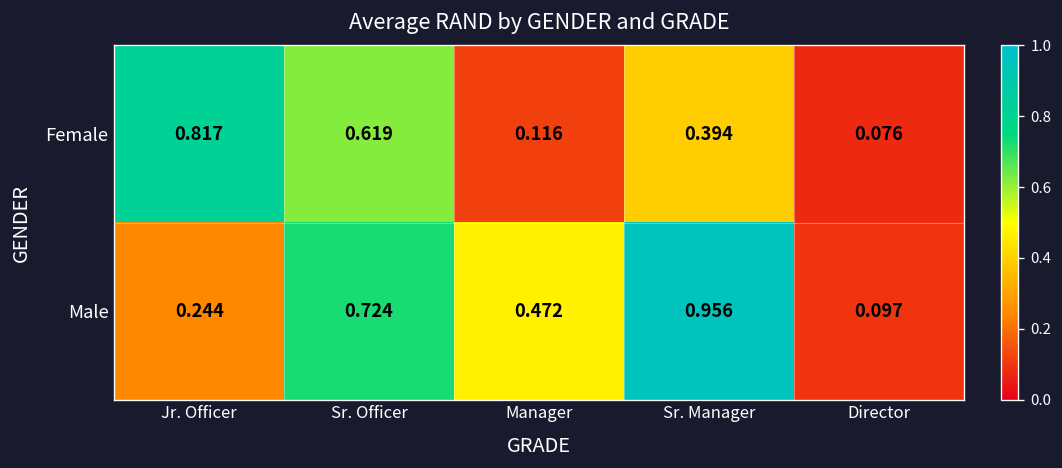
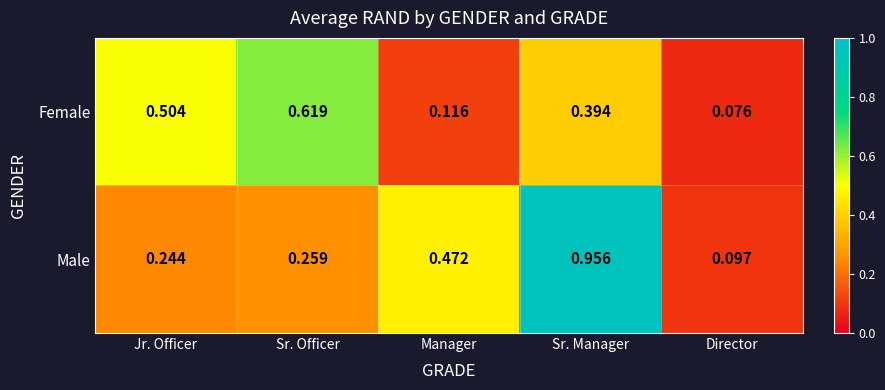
  {
    "Female": {
-     "Jr. Officer": 0.817,
+     "Jr. Officer": 0.504,
      "Sr. Officer": 0.619,
      "Manager": 0.116,
      "Sr. Manager": 0.394,
      "Director": 0.076
    },
    "Male": {
      "Jr. Officer": 0.244,
-     "Sr. Officer": 0.724,
+     "Sr. Officer": 0.259,
      "Manager": 0.472,
      "Sr. Manager": 0.956,
      "Director": 0.097
    }
  }
